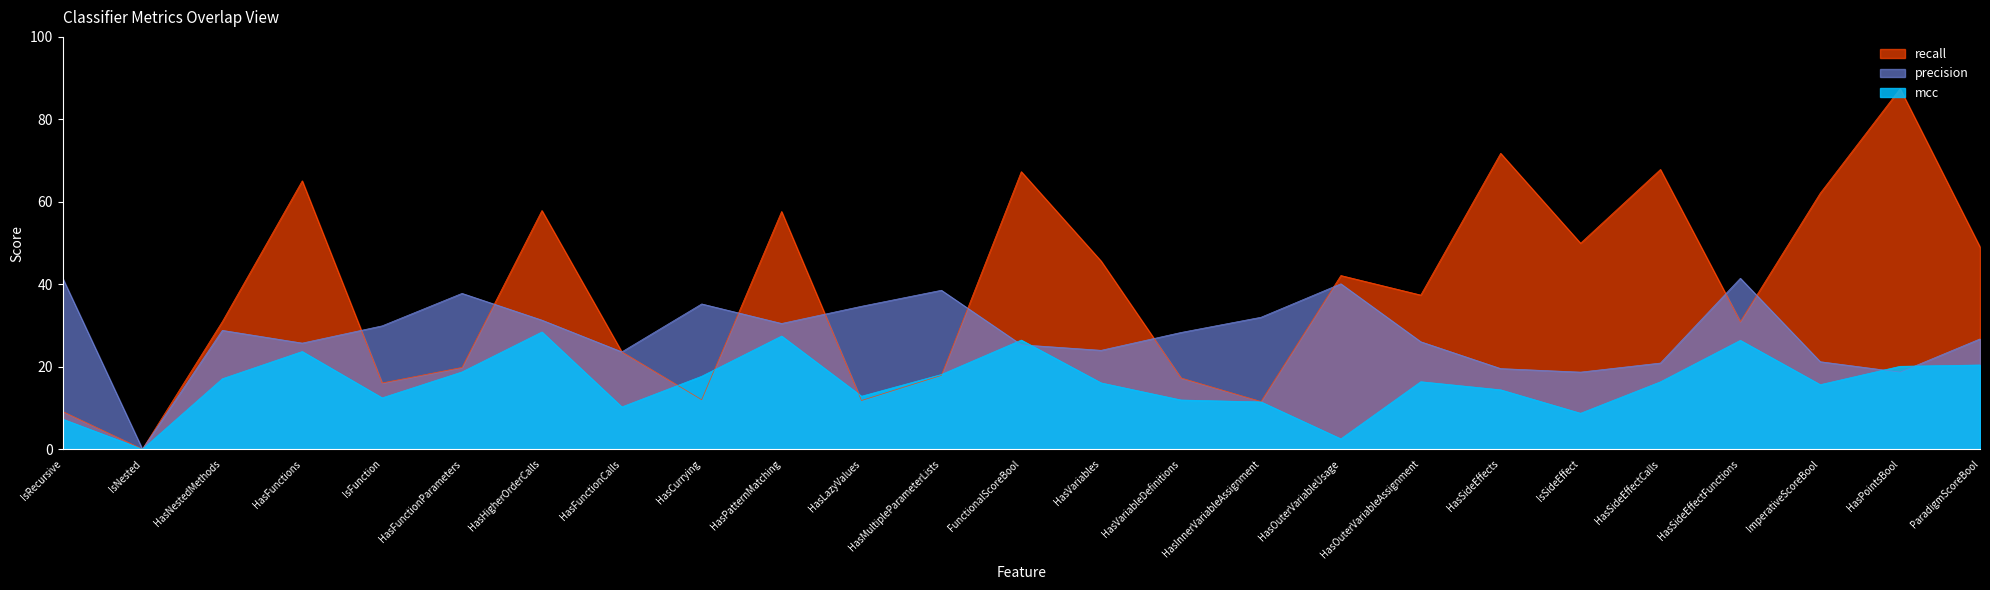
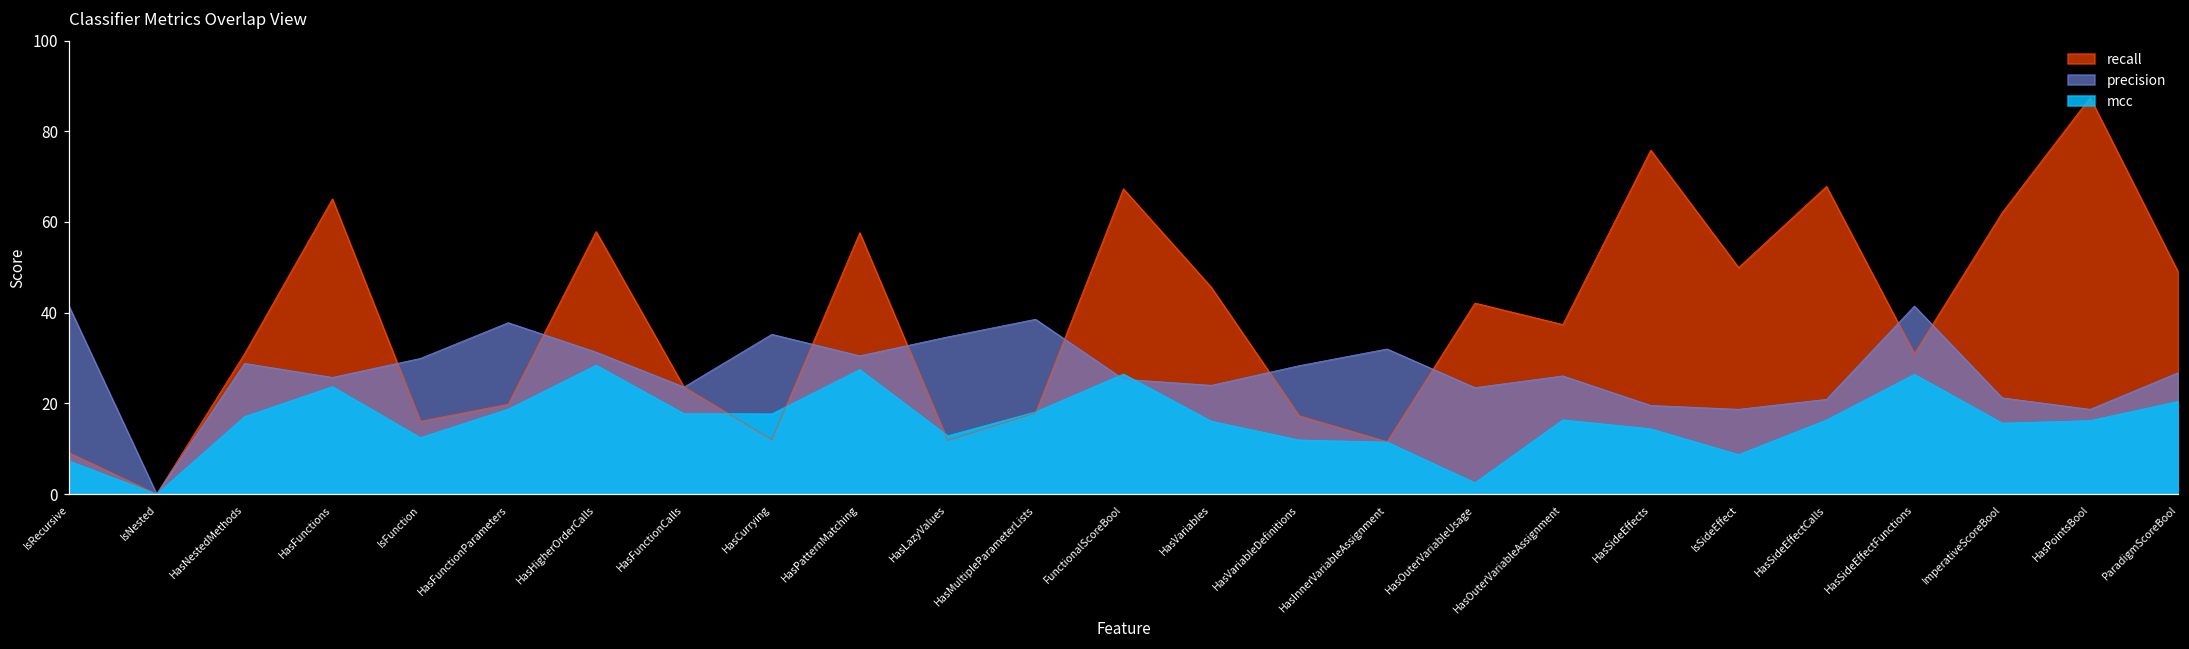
  {
    "recall": {
      "IsRecursive": 9,
      "HasNestedMethods": 31,
      "HasFunctions": 65,
      "IsFunction": 16,
      "HasFunctionParameters": 20,
      "HasHigherOrderCalls": 58,
      "HasCurrying": 12,
      "HasPatternMatching": 58,
      "HasLazyValues": 12,
      "FunctionalScoreBool": 67,
      "HasVariables": 46,
      "HasVariableDefinitions": 17,
      "HasOuterVariableUsage": 42,
      "HasOuterVariableAssignment": 37,
-     "HasSideEffects": 72,
+     "HasSideEffects": 76,
      "IsSideEffect": 50,
      "HasSideEffectCalls": 68,
      "HasSideEffectFunctions": 31,
      "ImperativeScoreBool": 62,
      "HasPointsBool": 87,
      "ParadigmScoreBool": 49
    },
    "precision": {
      "IsRecursive": 42,
      "HasNestedMethods": 29,
      "HasFunctions": 26,
      "IsFunction": 30,
      "HasFunctionParameters": 38,
      "HasHigherOrderCalls": 31,
      "HasCurrying": 35,
      "HasPatternMatching": 30,
      "HasLazyValues": 35,
      "HasMultipleParameterLists": 39,
      "FunctionalScoreBool": 25,
      "HasVariables": 24,
      "HasVariableDefinitions": 28,
      "HasInnerVariableAssignment": 32,
-     "HasOuterVariableUsage": 40,
+     "HasOuterVariableUsage": 23,
      "HasOuterVariableAssignment": 26,
      "HasSideEffects": 20,
      "IsSideEffect": 19,
      "HasSideEffectCalls": 21,
      "HasSideEffectFunctions": 41,
      "ImperativeScoreBool": 21,
      "HasPointsBool": 19,
      "ParadigmScoreBool": 27
    },
    "mcc": {
      "IsRecursive": 7,
      "HasNestedMethods": 17,
      "HasFunctions": 24,
      "IsFunction": 12,
      "HasFunctionParameters": 19,
      "HasHigherOrderCalls": 28,
-     "HasFunctionCalls": 10,
+     "HasFunctionCalls": 18,
      "HasCurrying": 18,
      "HasPatternMatching": 27,
      "HasLazyValues": 13,
      "FunctionalScoreBool": 26,
      "HasVariables": 16,
      "HasVariableDefinitions": 12,
      "HasOuterVariableUsage": 2,
      "HasOuterVariableAssignment": 16,
      "HasSideEffects": 14,
      "IsSideEffect": 9,
      "HasSideEffectCalls": 16,
      "HasSideEffectFunctions": 26,
      "ImperativeScoreBool": 16,
-     "HasPointsBool": 20,
+     "HasPointsBool": 16,
      "ParadigmScoreBool": 20
    }
  }
